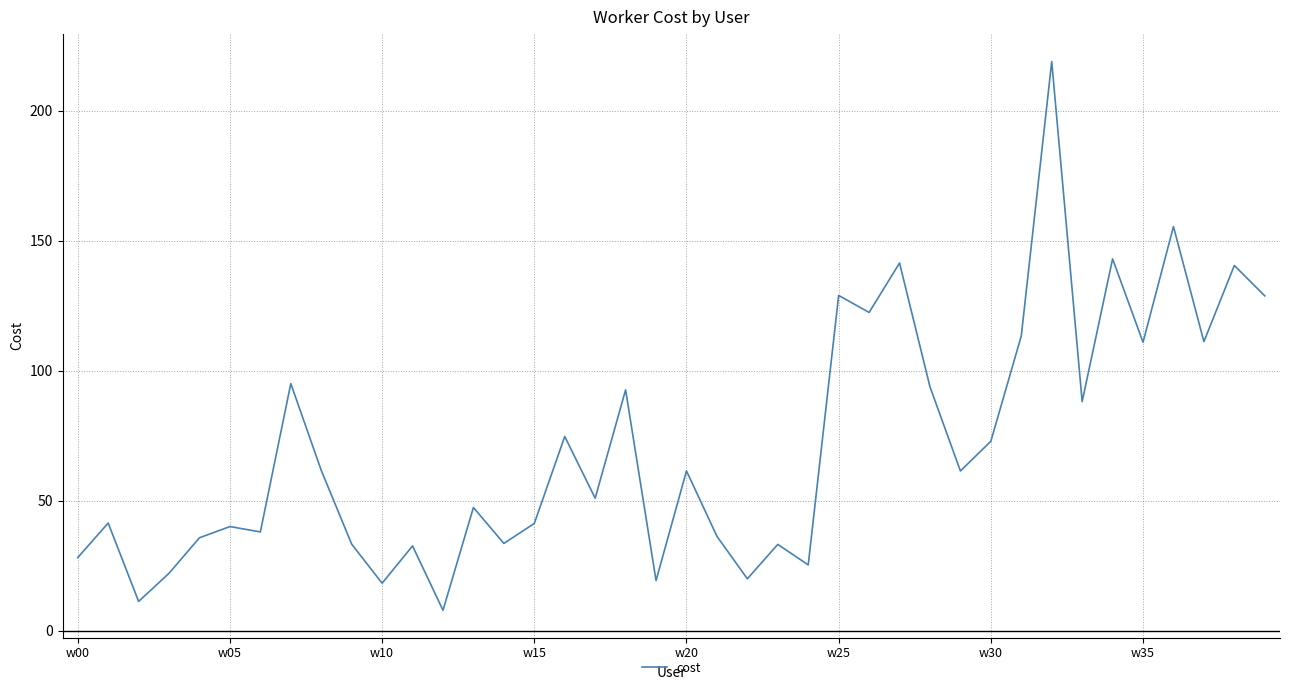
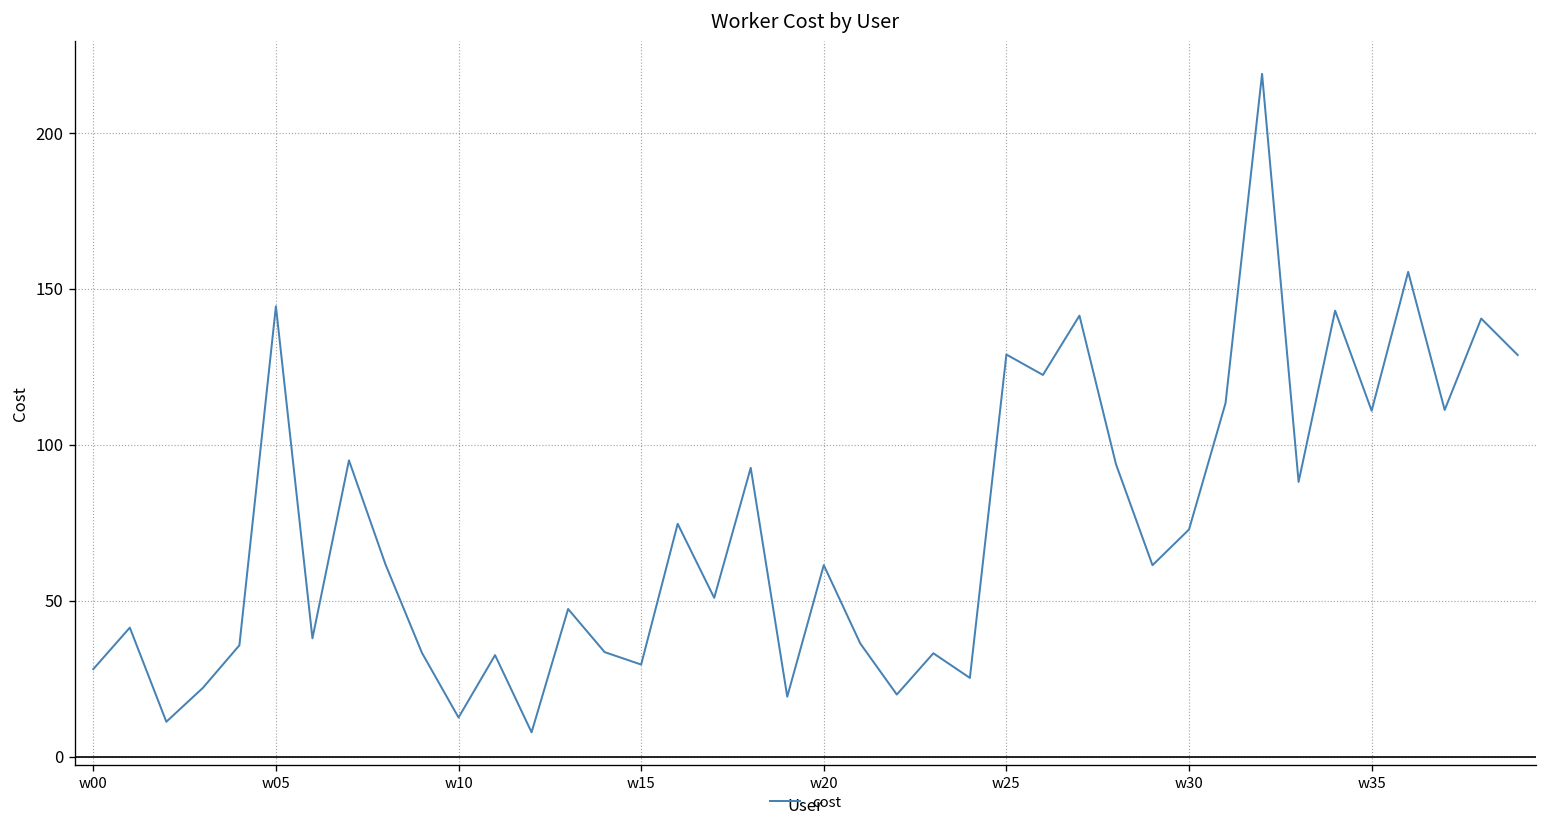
  {
    "w00": 28,
-   "w05": 40,
-   "w10": 18,
-   "w15": 41,
+   "w05": 144,
+   "w10": 13,
+   "w15": 30,
    "w20": 61,
    "w25": 129,
    "w30": 73,
    "w35": 111
  }
